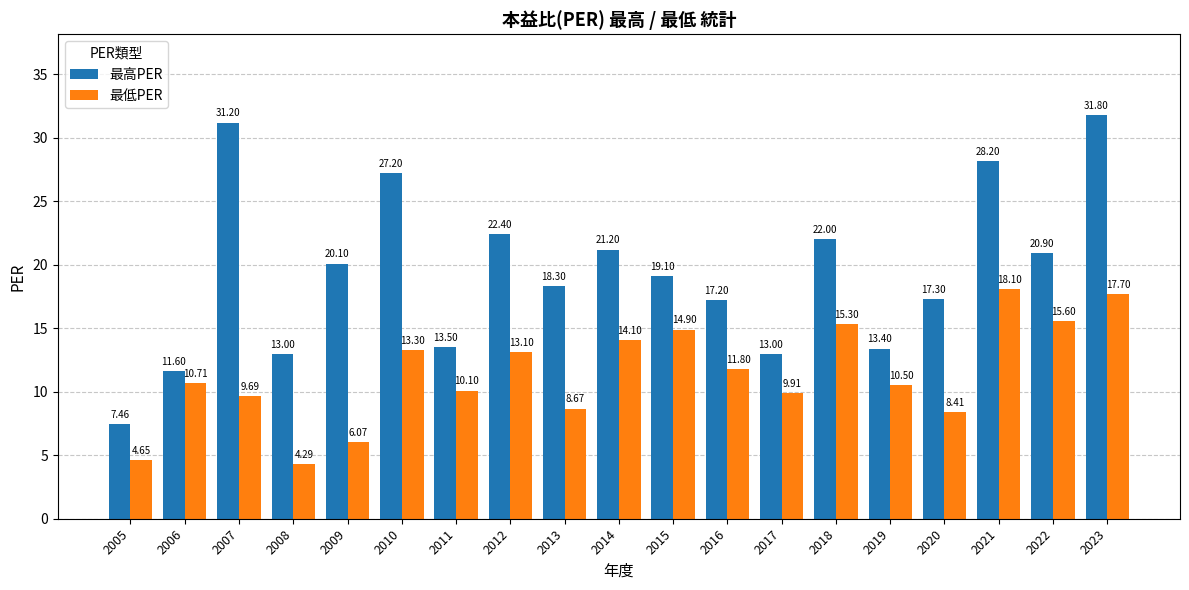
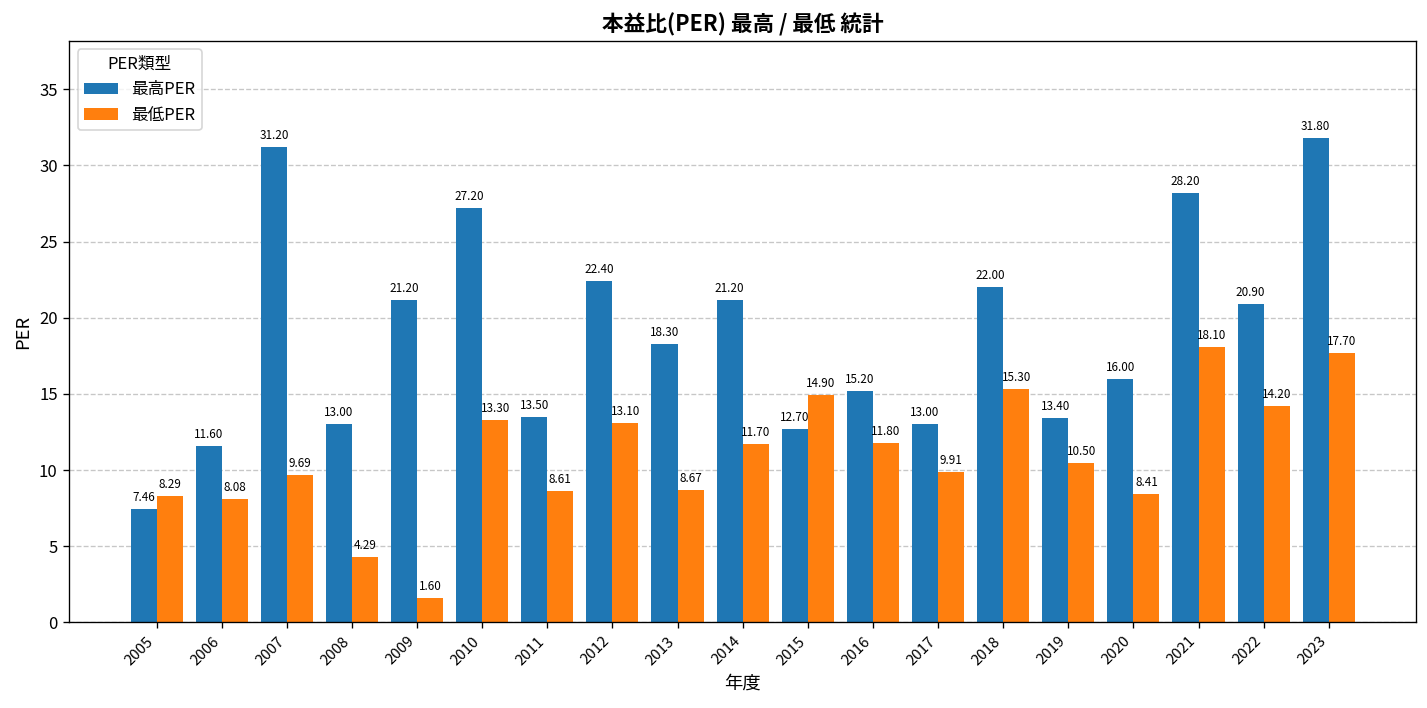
  {
    "最高PER": {
      "2005": 7.46,
      "2006": 11.60,
      "2007": 31.20,
      "2008": 13.00,
-     "2009": 20.10,
+     "2009": 21.20,
      "2010": 27.20,
      "2011": 13.50,
      "2012": 22.40,
      "2013": 18.30,
      "2014": 21.20,
-     "2015": 19.10,
-     "2016": 17.20,
+     "2015": 12.70,
+     "2016": 15.20,
      "2017": 13.00,
      "2018": 22.00,
      "2019": 13.40,
-     "2020": 17.30,
+     "2020": 16.00,
      "2021": 28.20,
      "2022": 20.90,
      "2023": 31.80
    },
    "最低PER": {
-     "2005": 4.65,
-     "2006": 10.71,
+     "2005": 8.29,
+     "2006": 8.08,
      "2007": 9.69,
      "2008": 4.29,
-     "2009": 6.07,
+     "2009": 1.60,
      "2010": 13.30,
-     "2011": 10.10,
+     "2011": 8.61,
      "2012": 13.10,
      "2013": 8.67,
-     "2014": 14.10,
+     "2014": 11.70,
      "2015": 14.90,
      "2016": 11.80,
      "2017": 9.91,
      "2018": 15.30,
      "2019": 10.50,
      "2020": 8.41,
      "2021": 18.10,
-     "2022": 15.60,
+     "2022": 14.20,
      "2023": 17.70
    }
  }
